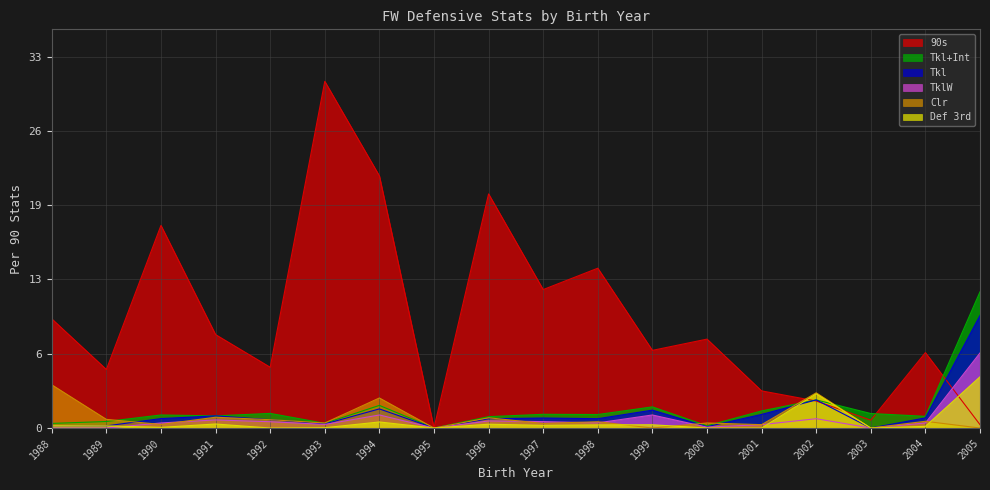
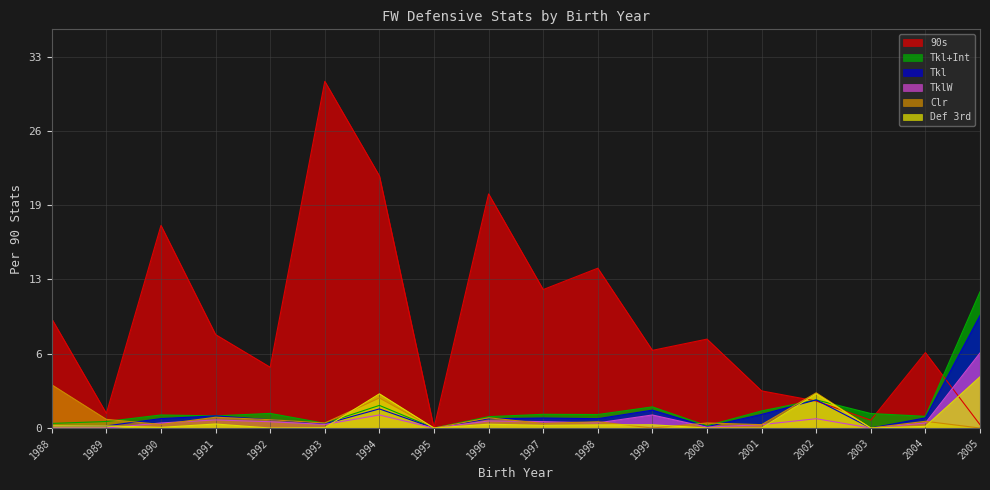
  {
    "90s": {
      "1988": 9.7,
-     "1989": 5.2,
+     "1989": 1.3,
      "1990": 18.0,
      "1991": 8.3,
      "1992": 5.4,
      "1993": 30.8,
      "1994": 22.4,
      "1996": 20.8,
      "1997": 12.3,
      "1998": 14.2,
      "1999": 6.9,
      "2000": 7.9,
      "2001": 3.3,
      "2003": 0.7,
      "2004": 6.7,
      "2005": 0.3
    },
    "Tkl+Int": {
      "1990": 1.2,
      "1992": 1.3,
      "1994": 2.0,
      "1997": 1.2,
      "1998": 1.2,
      "1999": 1.9,
      "2001": 1.5,
      "2003": 1.3,
      "2005": 12.1
    },
    "Tkl": {
      "1990": 0.8,
      "1994": 1.7,
      "1997": 0.9,
      "1998": 0.8,
      "1999": 1.6,
      "2001": 1.2,
      "2005": 10.0
    },
    "TklW": {
      "1991": 0.7,
      "1994": 1.2,
      "1999": 1.2,
      "2002": 0.8,
      "2005": 6.7
    },
    "Clr": {
      "1988": 3.8,
      "1994": 2.7,
      "1999": 0.0,
      "2000": 0.5,
      "2005": 0.0
    },
    "Def 3rd": {
      "1990": 0.1,
      "1991": 0.4,
      "1992": 0.0,
      "1993": 0.0,
-     "1994": 0.5,
+     "1994": 3.0,
      "1996": 0.3,
      "1999": 0.3,
      "2001": 0.0,
      "2004": 0.2,
      "2005": 4.6
    }
  }
